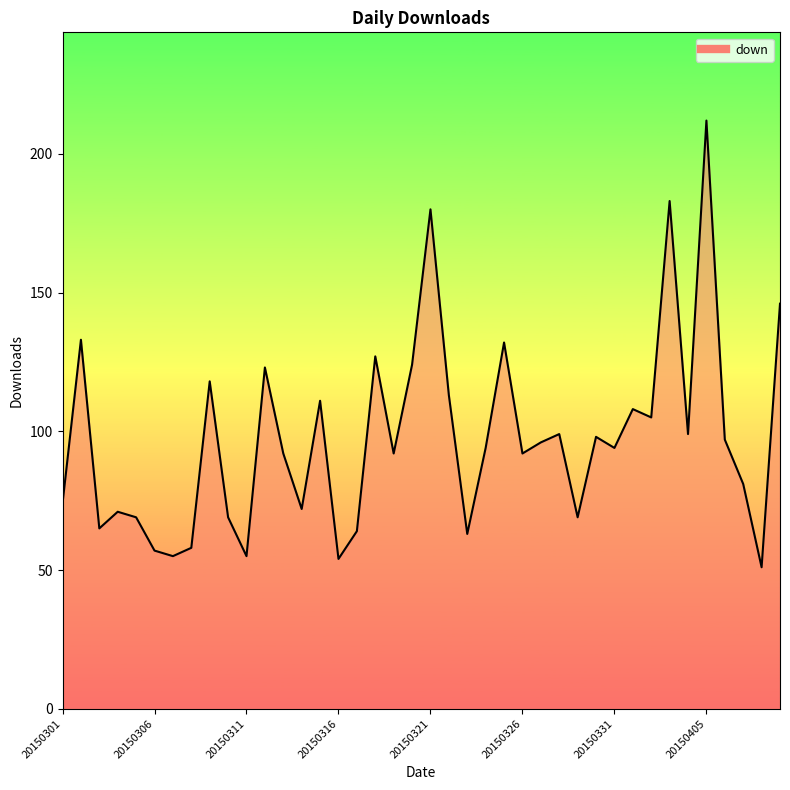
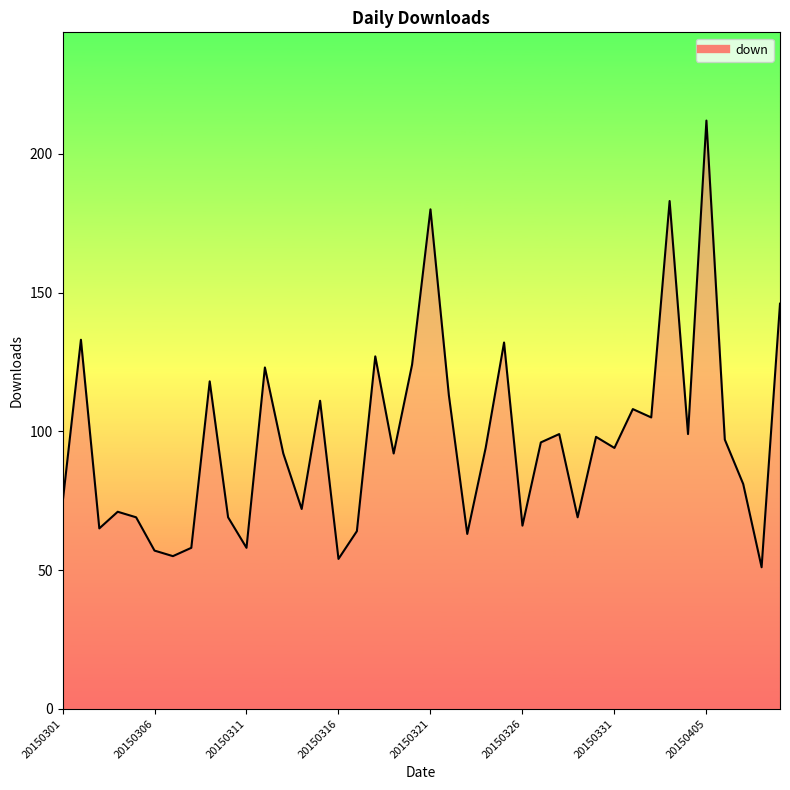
  {
    "20150301": 74,
    "20150306": 57,
-   "20150311": 55,
+   "20150311": 58,
    "20150316": 54,
    "20150321": 180,
-   "20150326": 92,
+   "20150326": 66,
    "20150331": 94,
    "20150405": 212
  }
